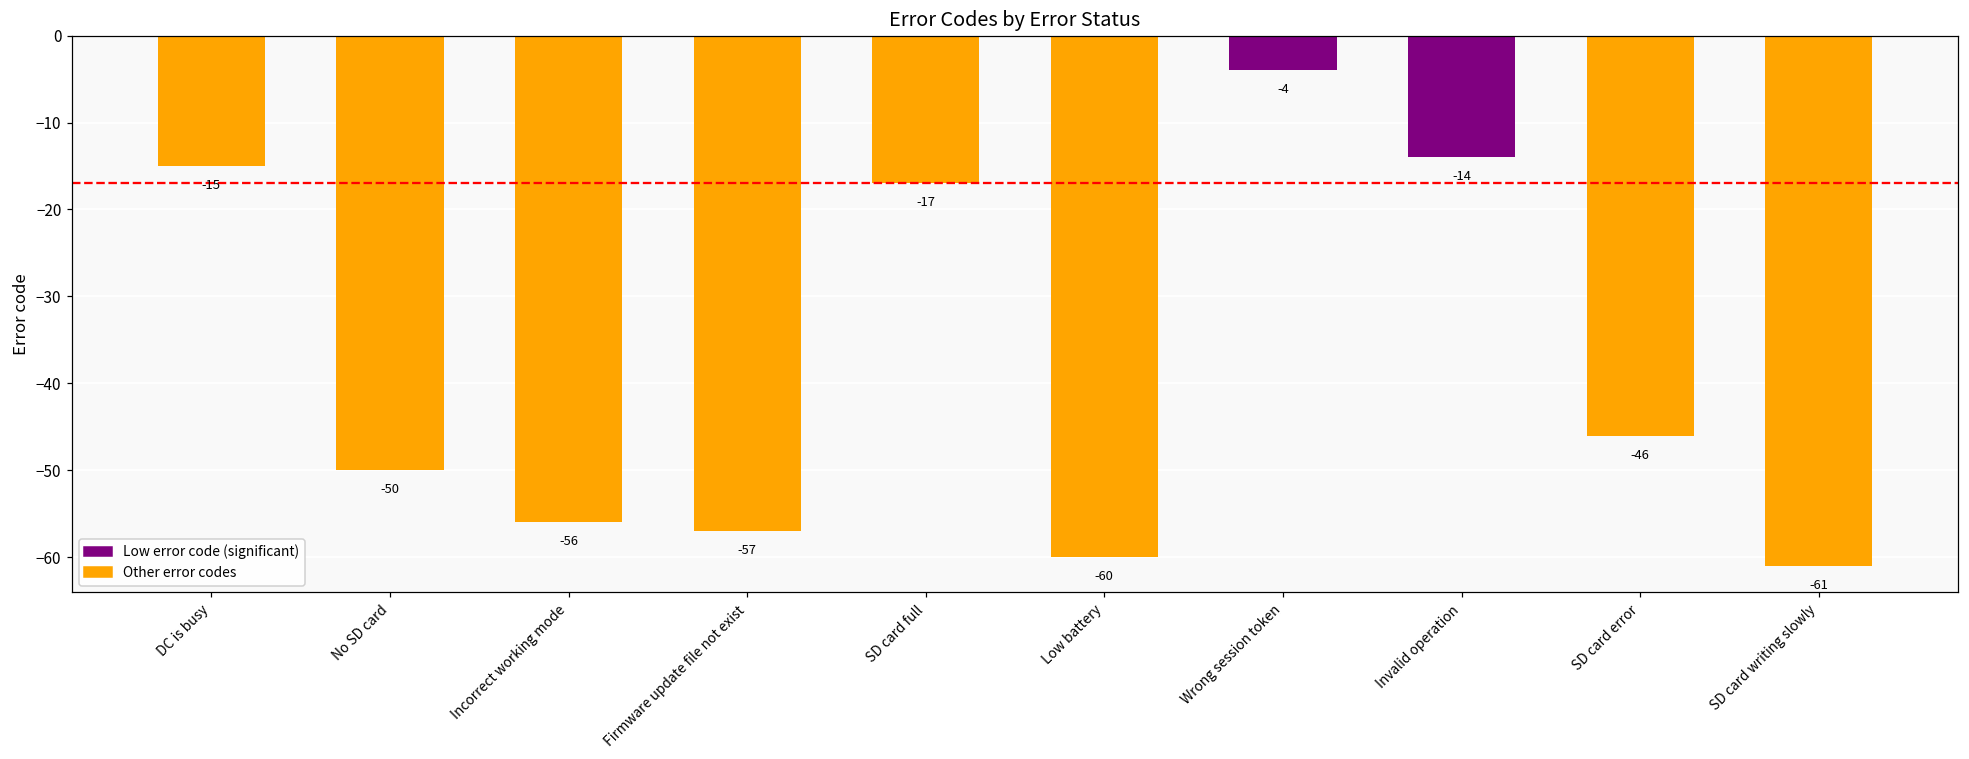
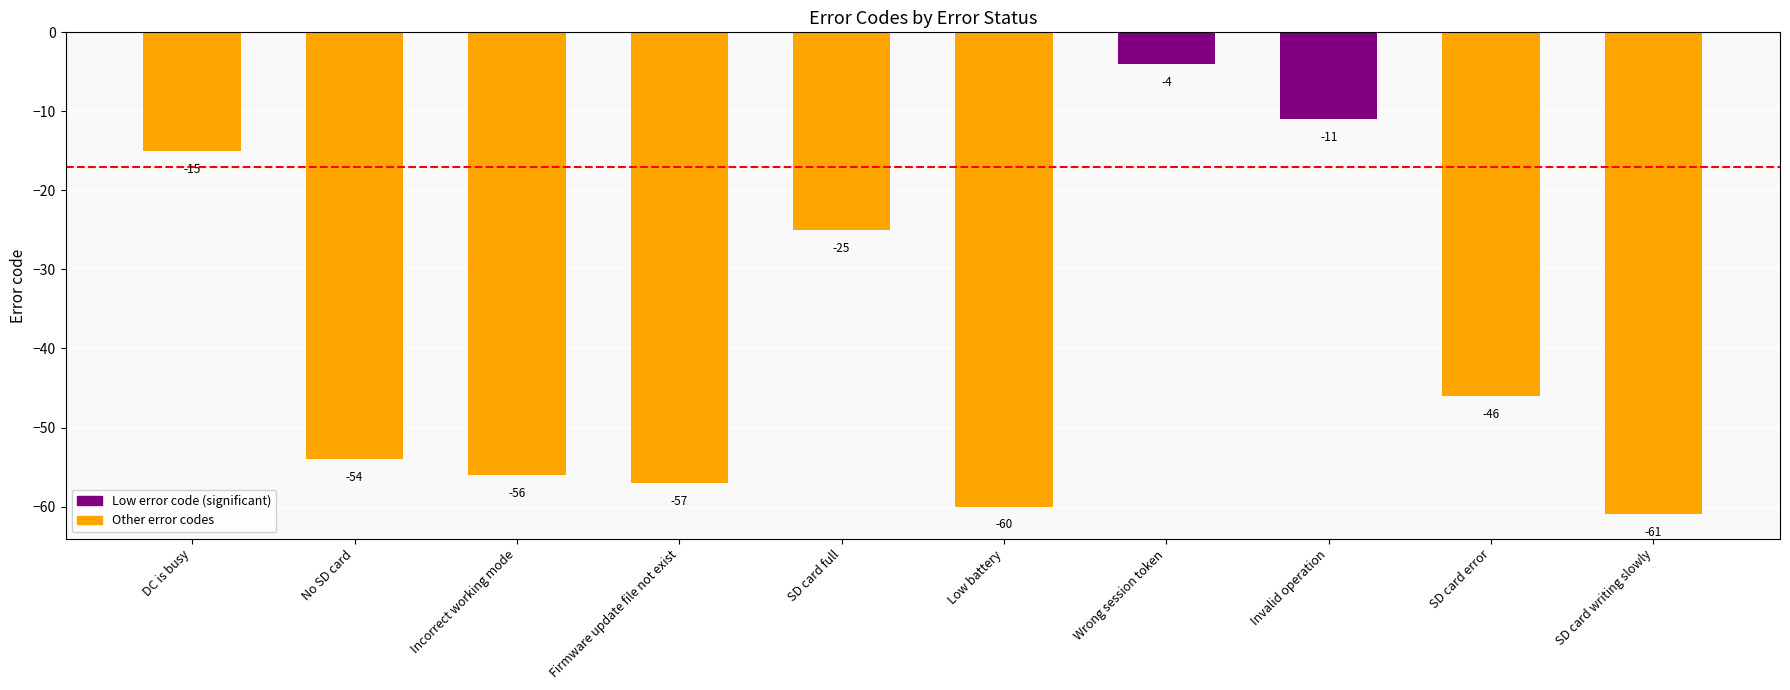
  {
    "DC is busy": -15,
-   "No SD card": -50,
+   "No SD card": -54,
    "Incorrect working mode": -56,
    "Firmware update file not exist": -57,
-   "SD card full": -17,
+   "SD card full": -25,
    "Low battery": -60,
    "Wrong session token": -4,
-   "Invalid operation": -14,
+   "Invalid operation": -11,
    "SD card error": -46,
    "SD card writing slowly": -61
  }
